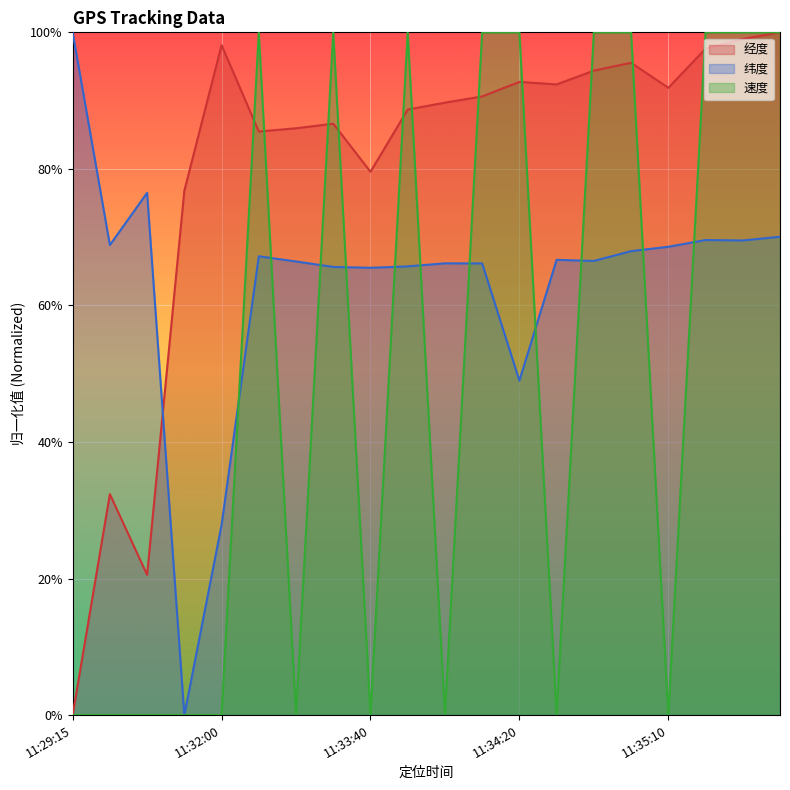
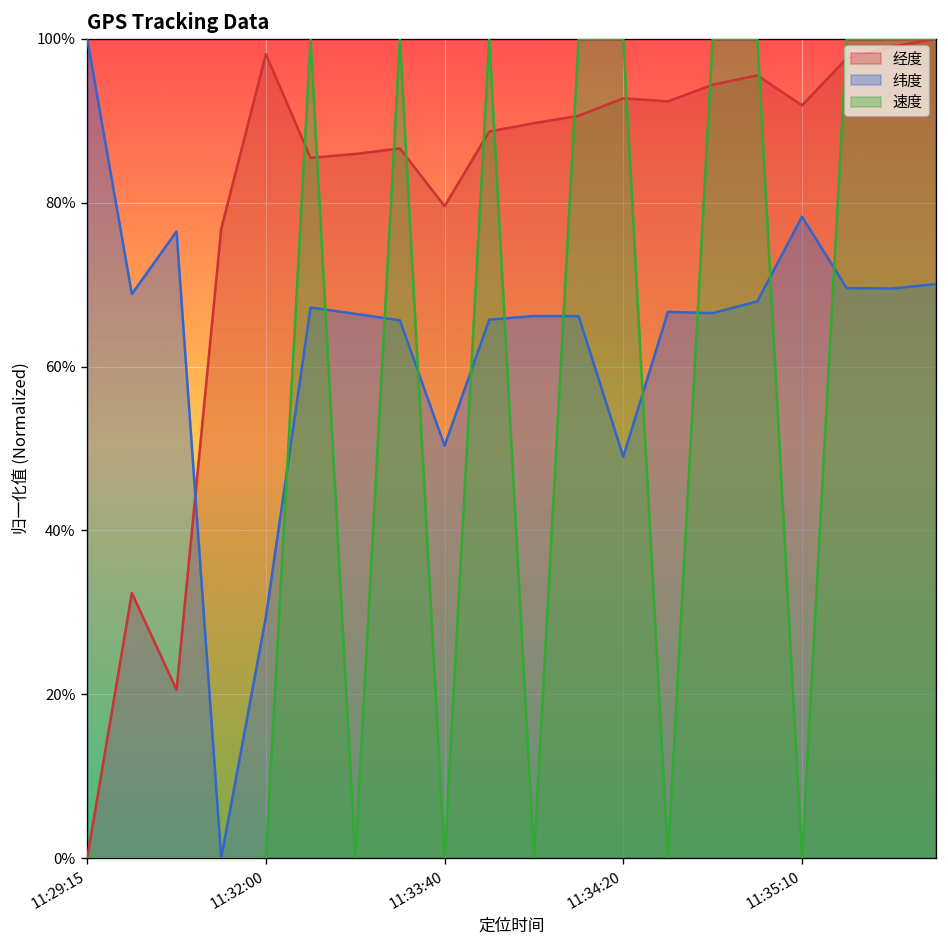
  {
    "经度": {
      "11:32:00": "98%",
      "11:33:40": "80%",
      "11:34:20": "93%",
      "11:35:10": "92%"
    },
    "纬度": {
      "11:29:15": "100%",
-     "11:32:00": "28%",
-     "11:33:40": "66%",
+     "11:32:00": "29%",
+     "11:33:40": "50%",
      "11:34:20": "49%",
-     "11:35:10": "69%"
+     "11:35:10": "78%"
    },
    "速度": {
      "11:32:00": "0%",
      "11:33:40": "0%",
      "11:34:20": "100%",
      "11:35:10": "0%"
    }
  }
